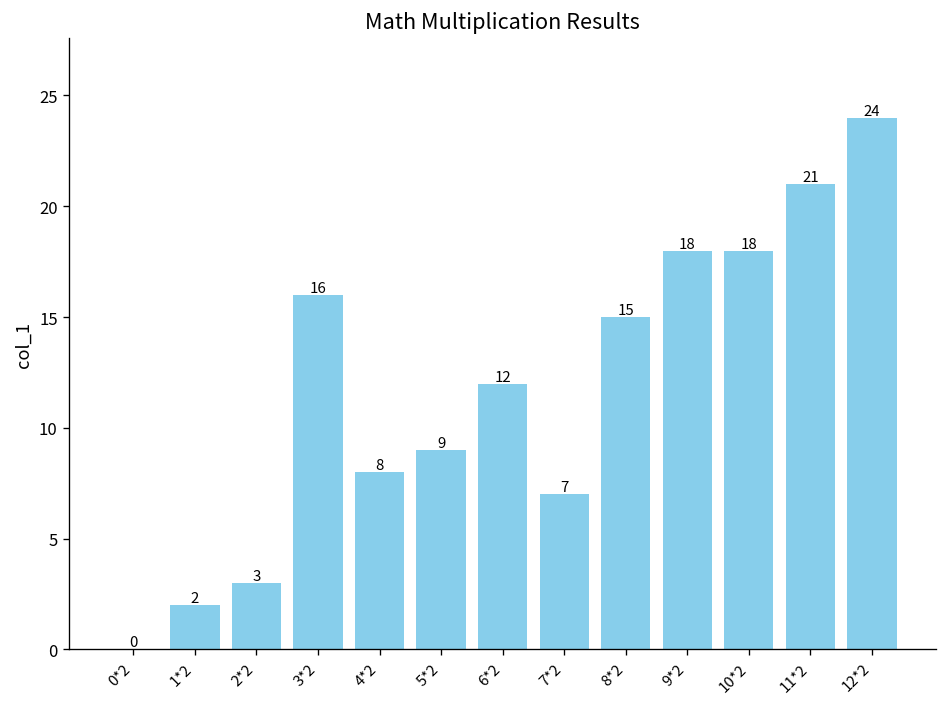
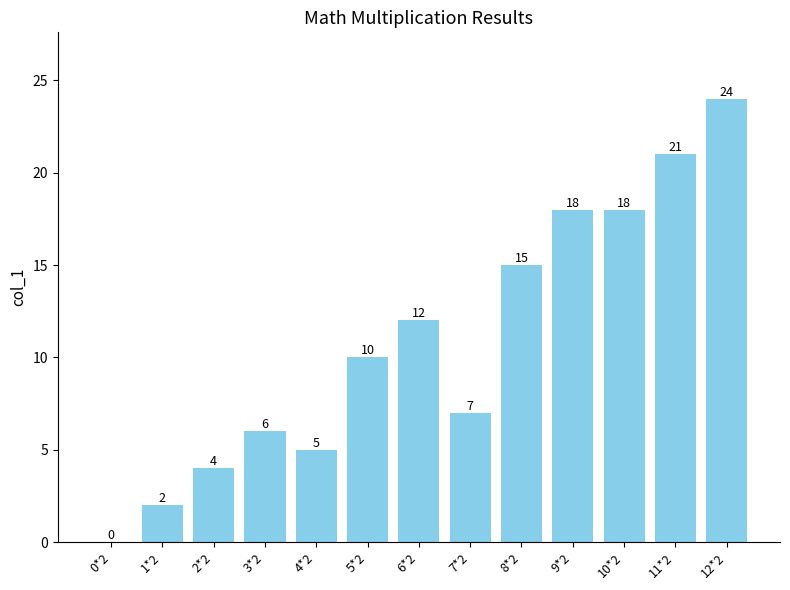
  {
    "0*2": 0,
    "1*2": 2,
-   "2*2": 3,
-   "3*2": 16,
-   "4*2": 8,
-   "5*2": 9,
+   "2*2": 4,
+   "3*2": 6,
+   "4*2": 5,
+   "5*2": 10,
    "6*2": 12,
    "7*2": 7,
    "8*2": 15,
    "9*2": 18,
    "10*2": 18,
    "11*2": 21,
    "12*2": 24
  }
